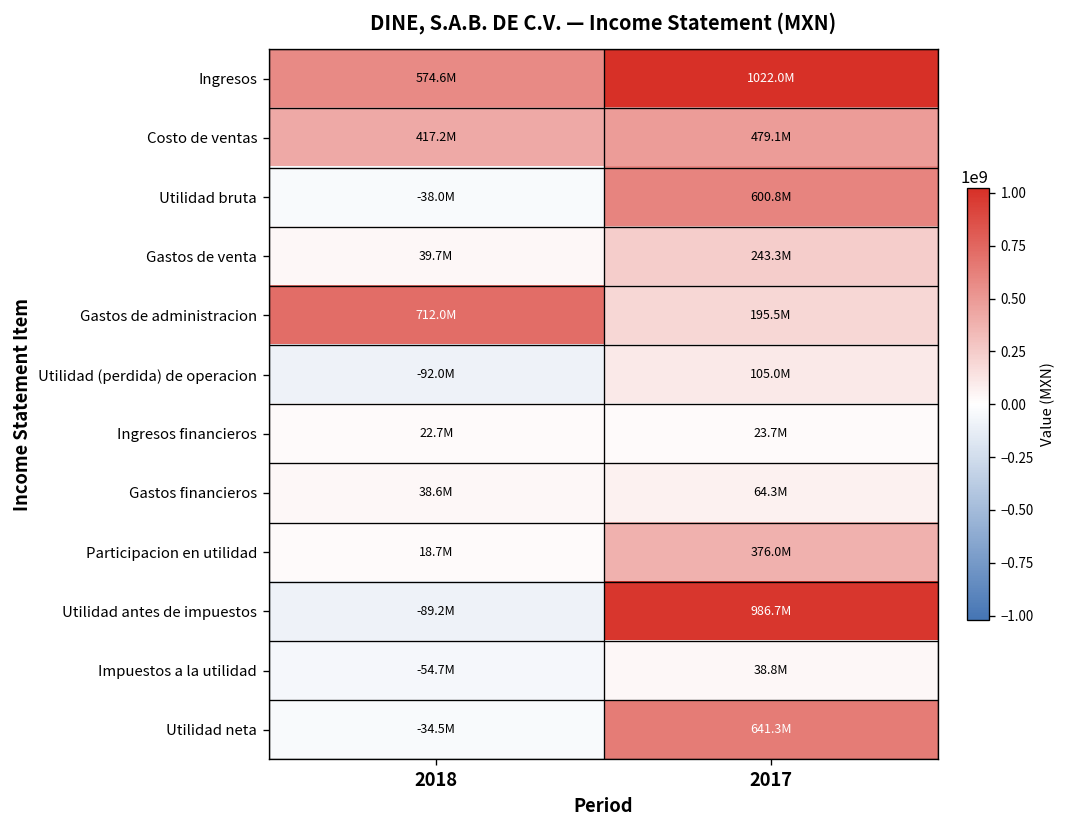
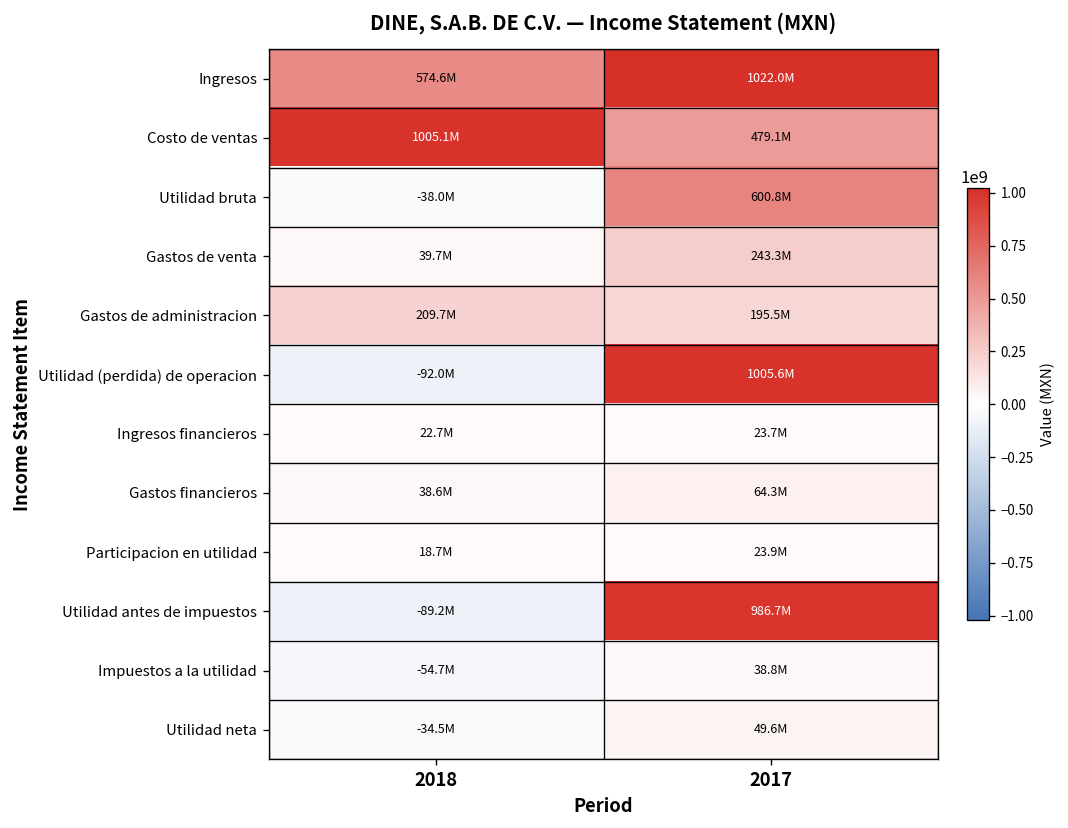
  {
    "Ingresos": {
      "2018": "574.6M",
      "2017": "1022.0M"
    },
    "Costo de ventas": {
-     "2018": "417.2M",
+     "2018": "1005.1M",
      "2017": "479.1M"
    },
    "Utilidad bruta": {
      "2018": "-38.0M",
      "2017": "600.8M"
    },
    "Gastos de venta": {
      "2018": "39.7M",
      "2017": "243.3M"
    },
    "Gastos de administracion": {
-     "2018": "712.0M",
+     "2018": "209.7M",
      "2017": "195.5M"
    },
    "Utilidad (perdida) de operacion": {
      "2018": "-92.0M",
-     "2017": "105.0M"
+     "2017": "1005.6M"
    },
    "Ingresos financieros": {
      "2018": "22.7M",
      "2017": "23.7M"
    },
    "Gastos financieros": {
      "2018": "38.6M",
      "2017": "64.3M"
    },
    "Participacion en utilidad": {
      "2018": "18.7M",
-     "2017": "376.0M"
+     "2017": "23.9M"
    },
    "Utilidad antes de impuestos": {
      "2018": "-89.2M",
      "2017": "986.7M"
    },
    "Impuestos a la utilidad": {
      "2018": "-54.7M",
      "2017": "38.8M"
    },
    "Utilidad neta": {
      "2018": "-34.5M",
-     "2017": "641.3M"
+     "2017": "49.6M"
    }
  }
